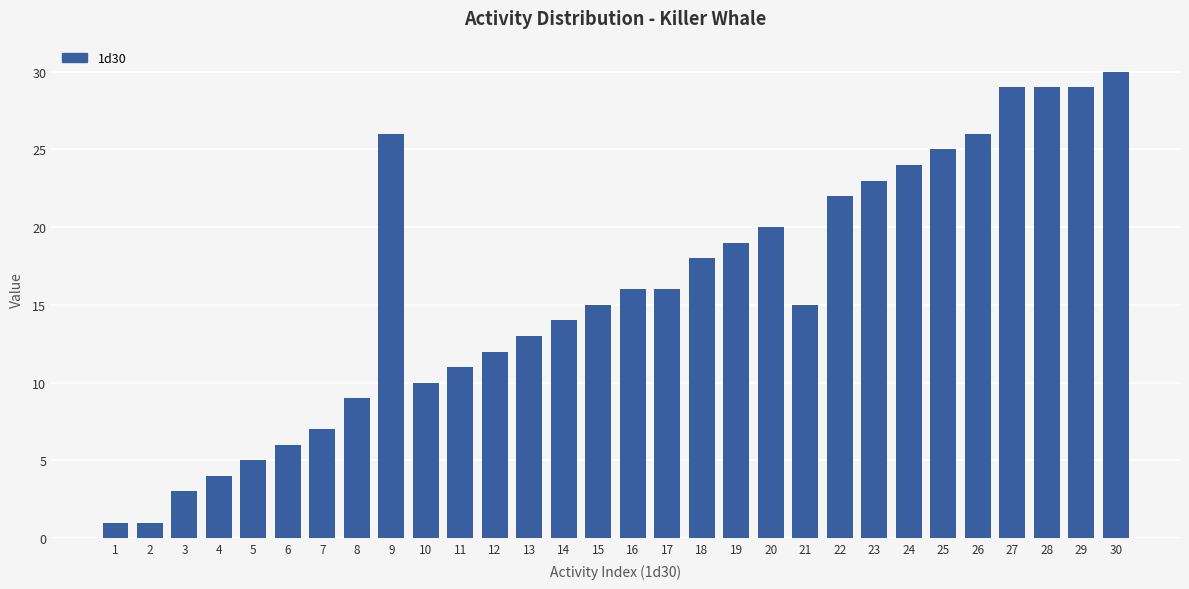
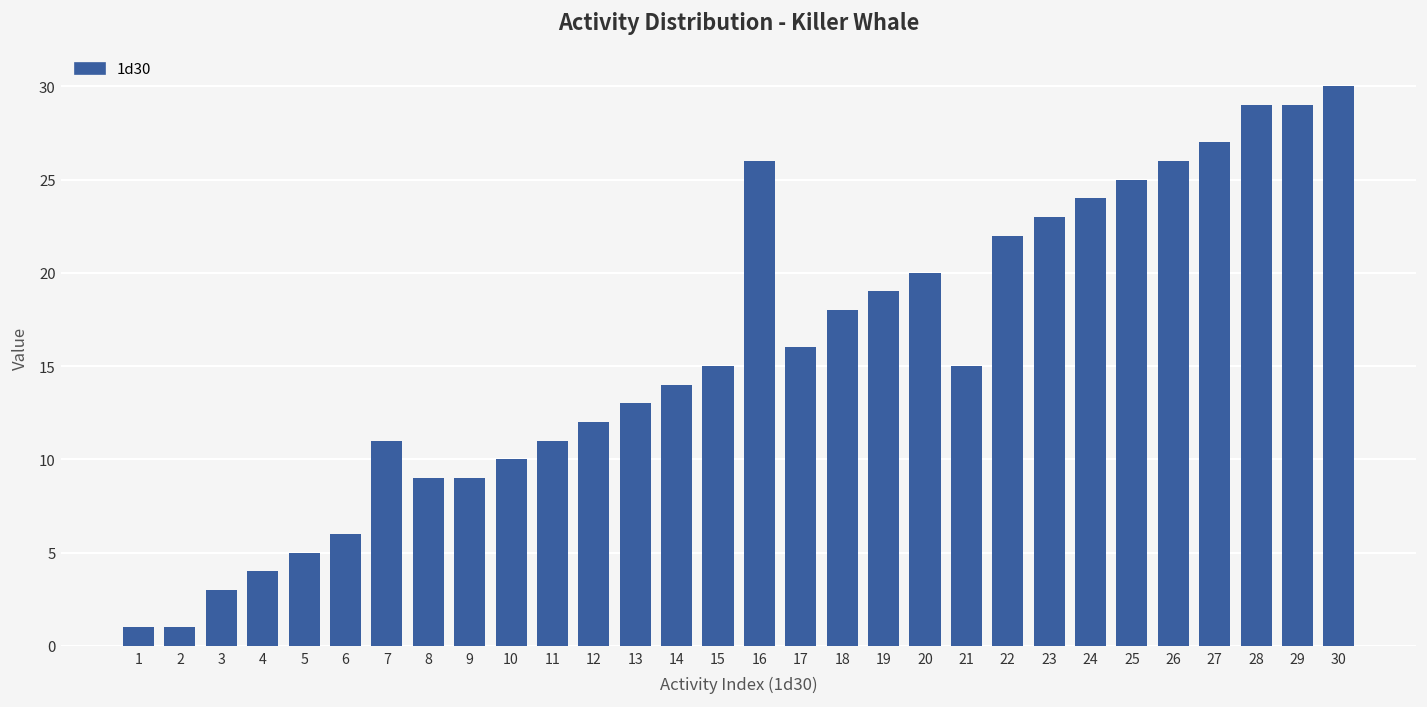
  {
    "1": 1,
    "2": 1,
    "3": 3,
    "4": 4,
    "5": 5,
    "6": 6,
-   "7": 7,
+   "7": 11,
    "8": 9,
-   "9": 26,
+   "9": 9,
    "10": 10,
    "11": 11,
    "12": 12,
    "13": 13,
    "14": 14,
    "15": 15,
-   "16": 16,
+   "16": 26,
    "17": 16,
    "18": 18,
    "19": 19,
    "20": 20,
    "21": 15,
    "22": 22,
    "23": 23,
    "24": 24,
    "25": 25,
    "26": 26,
-   "27": 29,
+   "27": 27,
    "28": 29,
    "29": 29,
    "30": 30
  }
